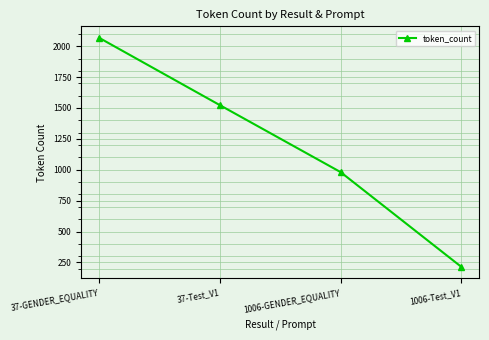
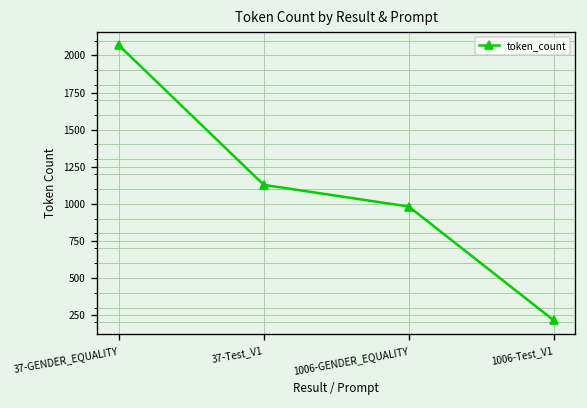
  {
    "37-GENDER_EQUALITY": 2070,
-   "37-Test_V1": 1520,
+   "37-Test_V1": 1130,
    "1006-GENDER_EQUALITY": 980,
    "1006-Test_V1": 210
  }
